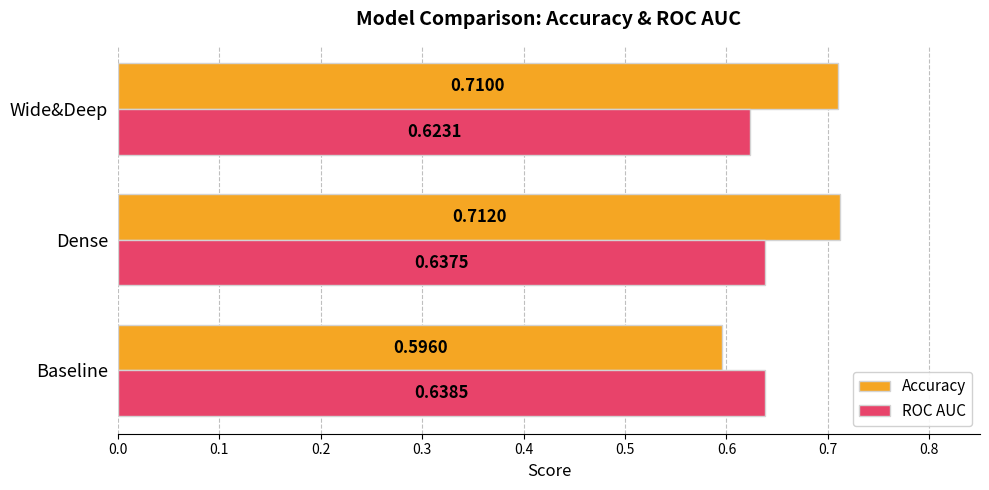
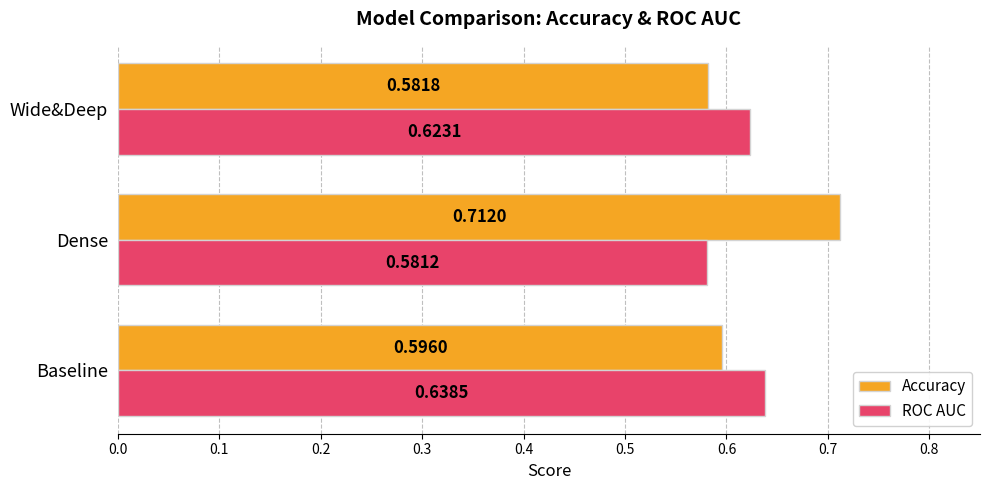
  {
    "Accuracy": {
-     "Wide&Deep": 0.7100,
+     "Wide&Deep": 0.5818,
      "Dense": 0.7120,
      "Baseline": 0.5960
    },
    "ROC AUC": {
      "Wide&Deep": 0.6231,
-     "Dense": 0.6375,
+     "Dense": 0.5812,
      "Baseline": 0.6385
    }
  }
